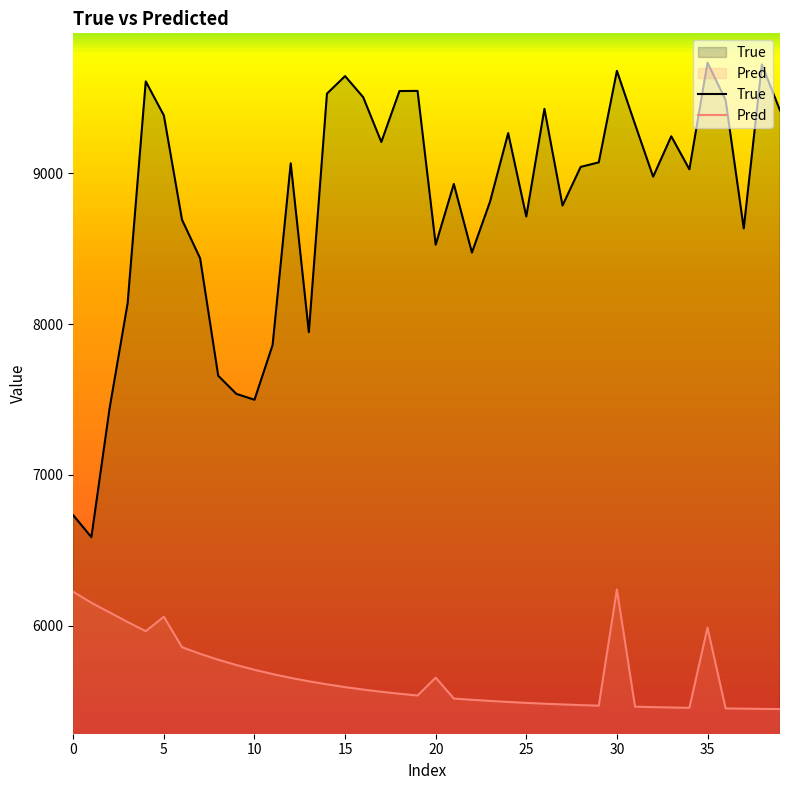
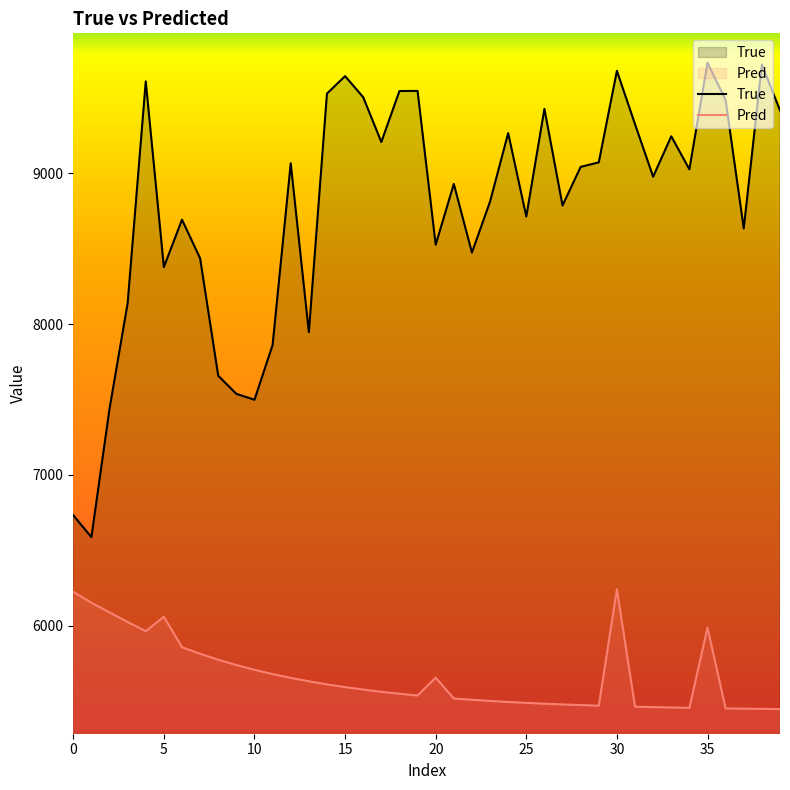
  {
    "True": {
      "0": 6730,
-     "5": 9380,
+     "5": 8380,
      "10": 7500,
      "15": 9640,
      "20": 8530,
      "25": 8710,
      "30": 9680
    },
    "Pred": {
      "0": 6220,
      "5": 6060,
      "10": 5710,
      "15": 5590,
      "20": 5660,
      "25": 5490,
      "30": 6240,
      "35": 5990
    }
  }
